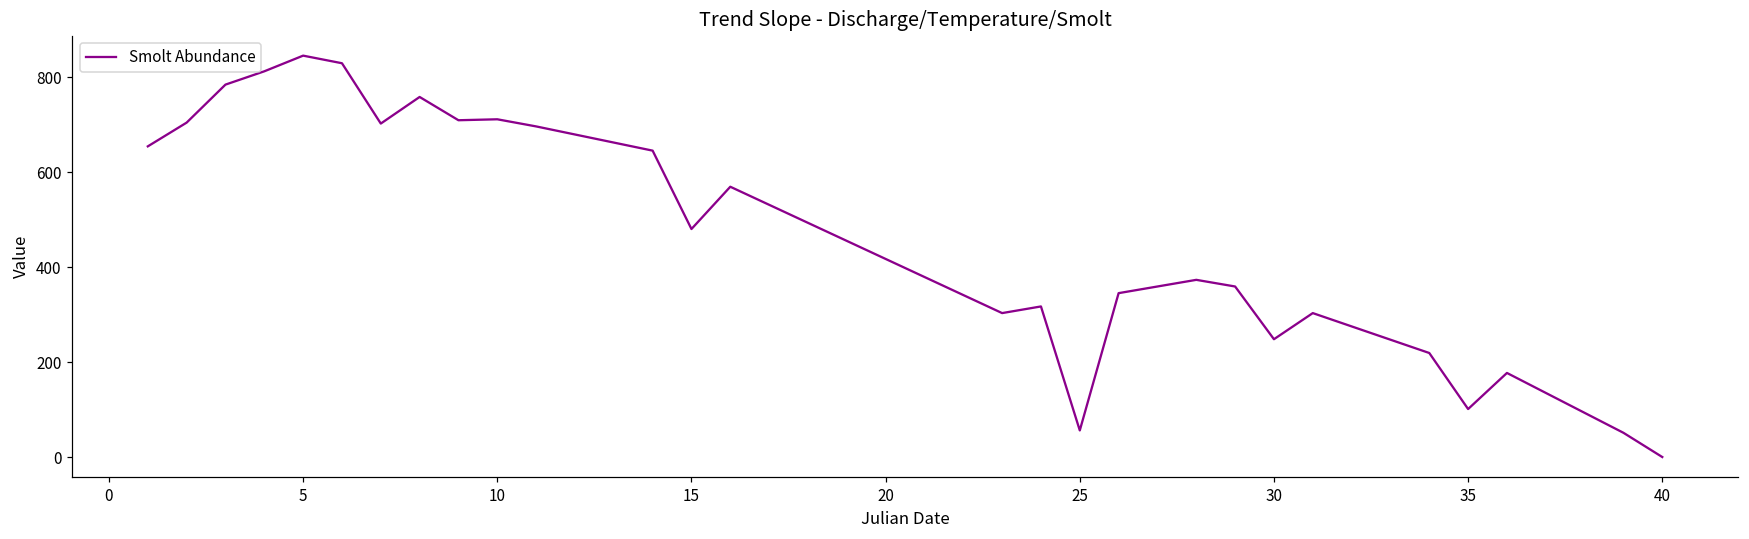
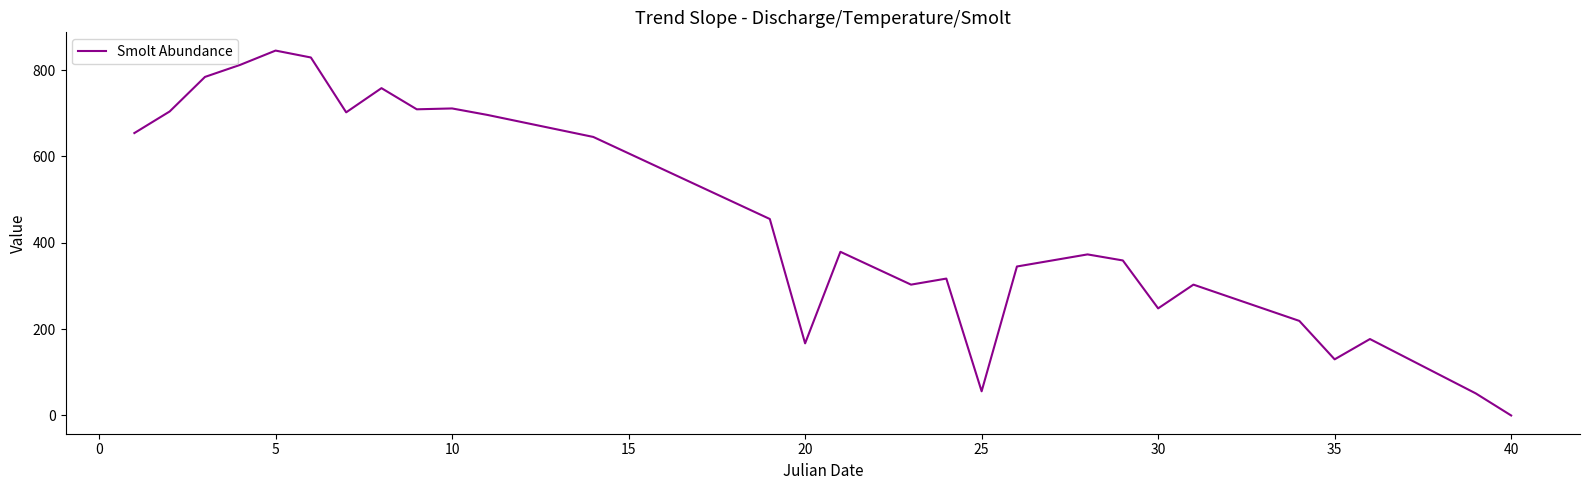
  {
    "5": 850,
    "10": 710,
-   "15": 480,
-   "20": 420,
+   "15": 610,
+   "20": 170,
    "25": 60,
    "30": 250,
-   "35": 100,
+   "35": 130,
    "40": 0
  }
